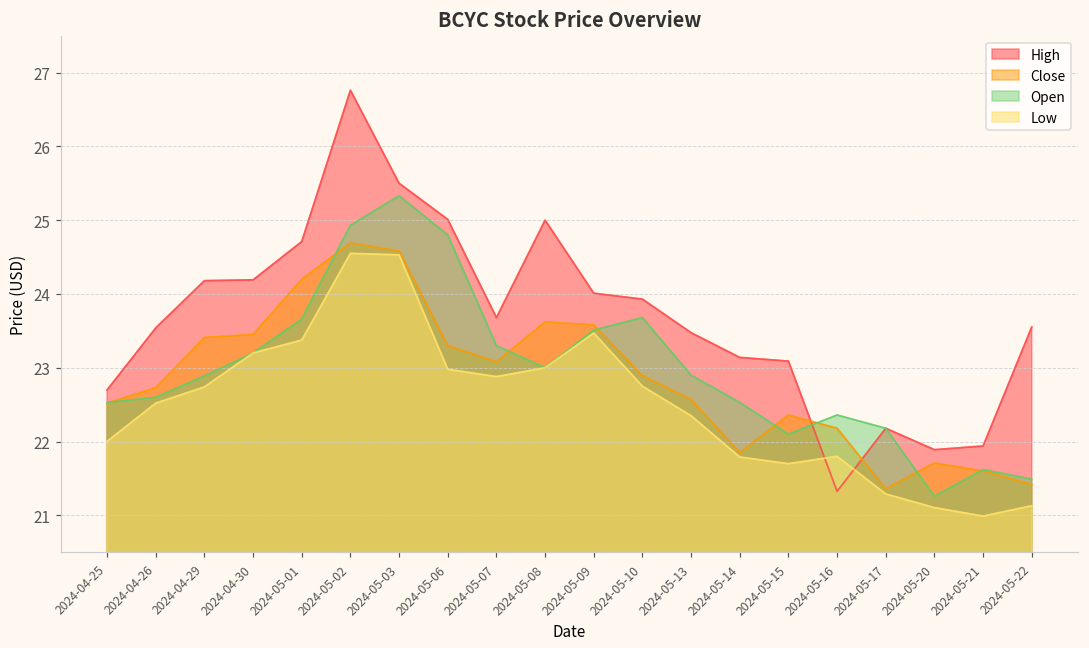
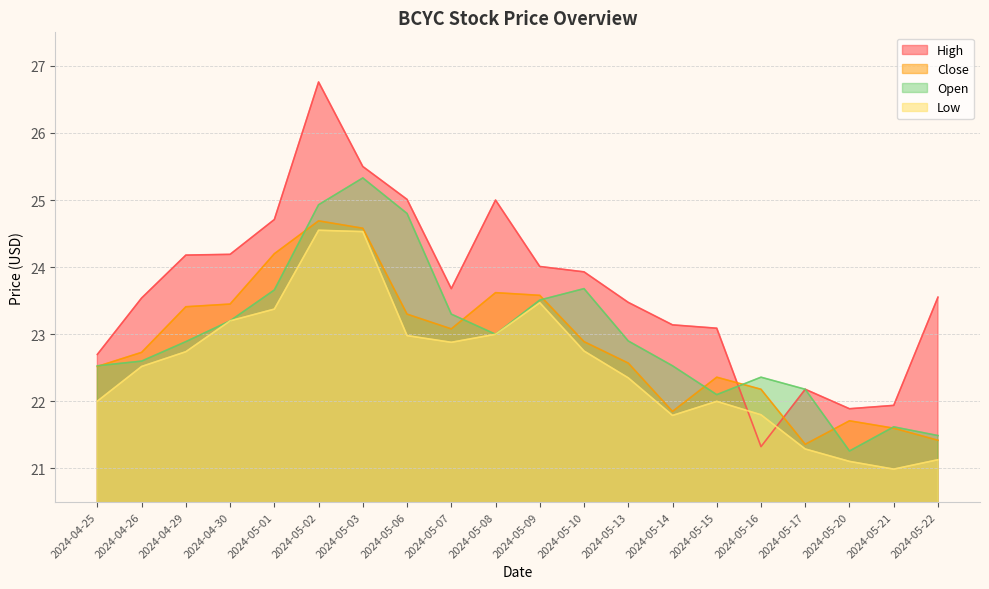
  {
    "High": {
      "2024-04-25": 22.7,
      "2024-04-26": 23.5,
      "2024-04-29": 24.2,
      "2024-04-30": 24.2,
      "2024-05-01": 24.7,
      "2024-05-02": 26.8,
      "2024-05-03": 25.5,
      "2024-05-06": 25.0,
      "2024-05-07": 23.7,
      "2024-05-08": 25.0,
      "2024-05-09": 24.0,
      "2024-05-10": 23.9,
      "2024-05-13": 23.5,
      "2024-05-14": 23.1,
      "2024-05-15": 23.1,
      "2024-05-16": 21.3,
      "2024-05-20": 21.9,
      "2024-05-21": 21.9,
      "2024-05-22": 23.6
    },
    "Close": {
      "2024-04-26": 22.7,
      "2024-04-29": 23.4,
      "2024-04-30": 23.5,
      "2024-05-01": 24.2,
      "2024-05-02": 24.7,
      "2024-05-03": 24.6,
      "2024-05-06": 23.3,
      "2024-05-07": 23.1,
      "2024-05-08": 23.6,
      "2024-05-09": 23.6,
      "2024-05-10": 22.9,
      "2024-05-13": 22.6,
      "2024-05-14": 21.9,
      "2024-05-15": 22.4,
      "2024-05-16": 22.2,
      "2024-05-17": 21.4,
      "2024-05-20": 21.7,
      "2024-05-22": 21.4
    },
    "Open": {
      "2024-04-26": 22.6,
      "2024-04-29": 22.9,
      "2024-05-01": 23.7,
      "2024-05-02": 24.9,
      "2024-05-03": 25.3,
      "2024-05-06": 24.8,
      "2024-05-07": 23.3,
      "2024-05-09": 23.5,
      "2024-05-10": 23.7,
      "2024-05-13": 22.9,
      "2024-05-14": 22.5,
      "2024-05-15": 22.1,
      "2024-05-16": 22.4,
      "2024-05-20": 21.3,
      "2024-05-22": 21.5
    },
    "Low": {
      "2024-04-25": 22.0,
      "2024-04-26": 22.5,
      "2024-04-29": 22.7,
      "2024-05-01": 23.4,
      "2024-05-02": 24.5,
      "2024-05-03": 24.5,
      "2024-05-06": 23.0,
      "2024-05-07": 22.9,
      "2024-05-09": 23.5,
      "2024-05-10": 22.8,
      "2024-05-13": 22.4,
      "2024-05-14": 21.8,
-     "2024-05-15": 21.7,
+     "2024-05-15": 22.0,
      "2024-05-16": 21.8,
      "2024-05-17": 21.3,
      "2024-05-20": 21.1,
      "2024-05-21": 21.0,
      "2024-05-22": 21.1
    }
  }
